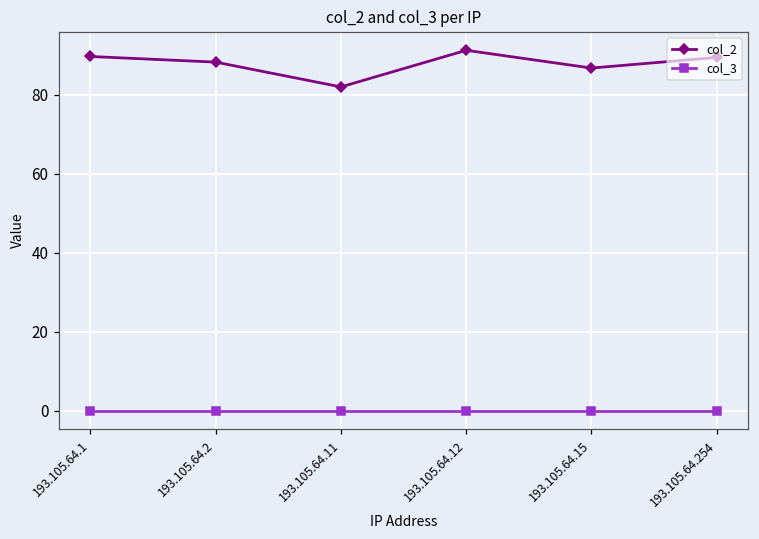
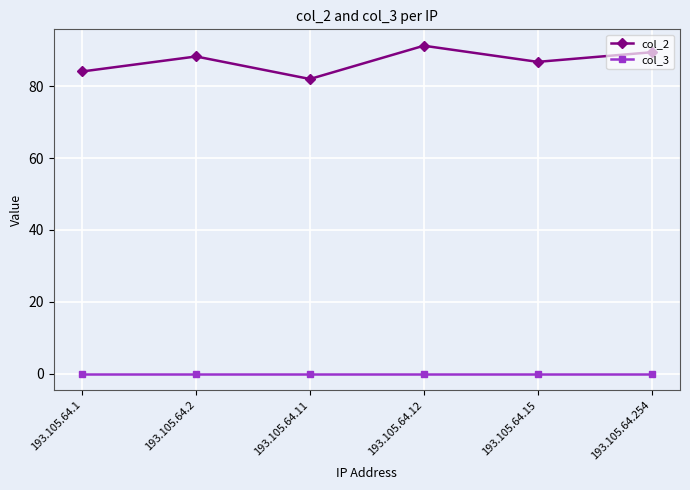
  {
    "col_2": {
-     "193.105.64.1": 90,
+     "193.105.64.1": 84,
      "193.105.64.2": 88,
      "193.105.64.11": 82,
      "193.105.64.12": 91,
      "193.105.64.15": 87
    },
    "col_3": {
      "193.105.64.1": 0,
      "193.105.64.2": 0,
      "193.105.64.11": 0,
      "193.105.64.12": 0,
      "193.105.64.15": 0,
      "193.105.64.254": 0
    }
  }
